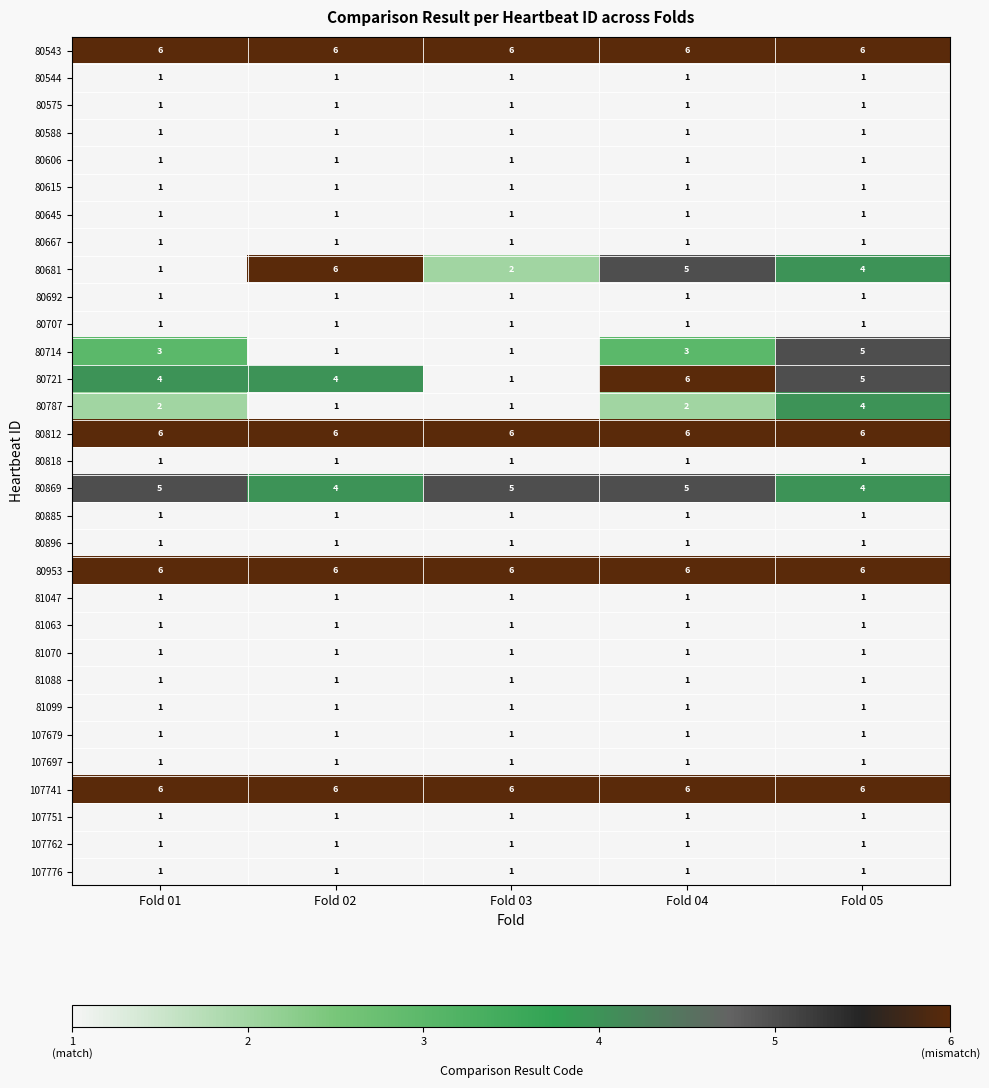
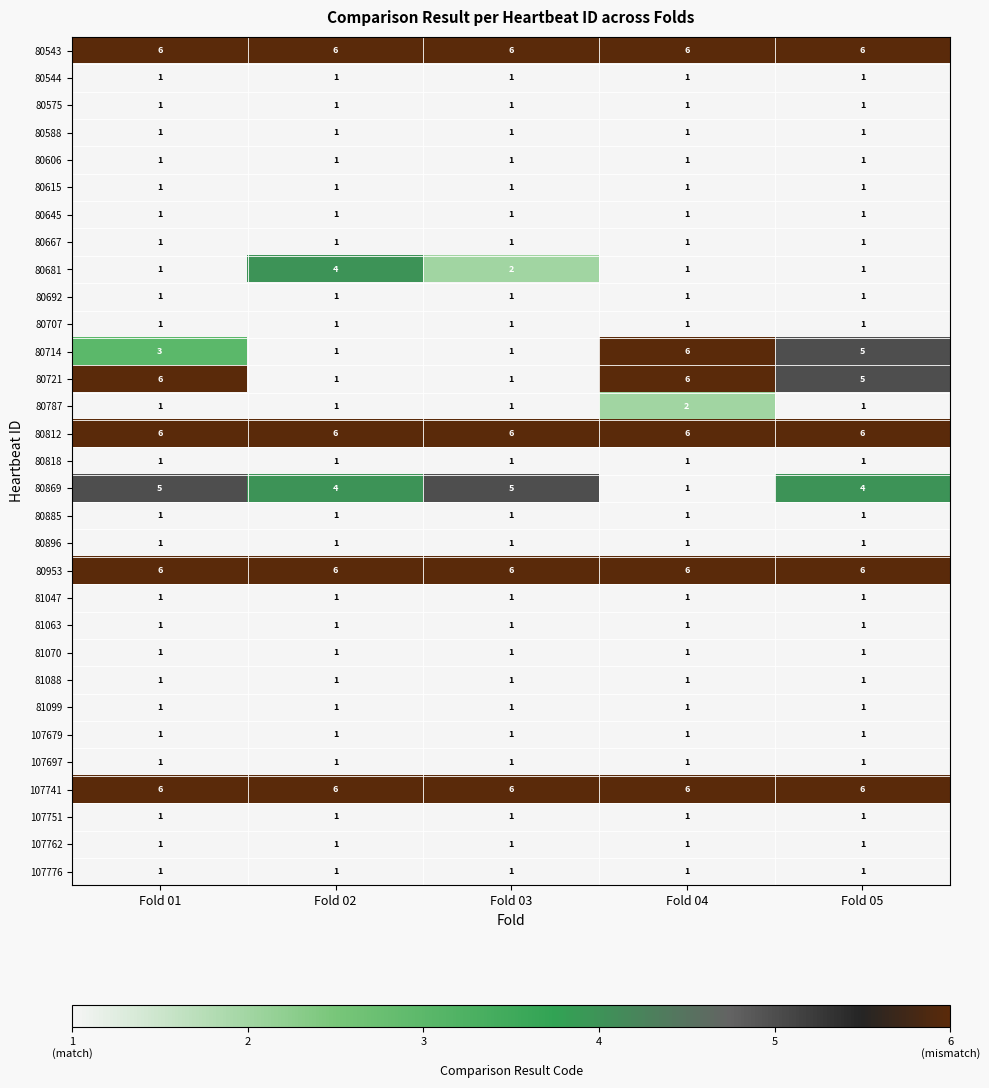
  {
    "80543": {
      "Fold 01": 6,
      "Fold 02": 6,
      "Fold 03": 6,
      "Fold 04": 6,
      "Fold 05": 6
    },
    "80544": {
      "Fold 01": 1,
      "Fold 02": 1,
      "Fold 03": 1,
      "Fold 04": 1,
      "Fold 05": 1
    },
    "80575": {
      "Fold 01": 1,
      "Fold 02": 1,
      "Fold 03": 1,
      "Fold 04": 1,
      "Fold 05": 1
    },
    "80588": {
      "Fold 01": 1,
      "Fold 02": 1,
      "Fold 03": 1,
      "Fold 04": 1,
      "Fold 05": 1
    },
    "80606": {
      "Fold 01": 1,
      "Fold 02": 1,
      "Fold 03": 1,
      "Fold 04": 1,
      "Fold 05": 1
    },
    "80615": {
      "Fold 01": 1,
      "Fold 02": 1,
      "Fold 03": 1,
      "Fold 04": 1,
      "Fold 05": 1
    },
    "80645": {
      "Fold 01": 1,
      "Fold 02": 1,
      "Fold 03": 1,
      "Fold 04": 1,
      "Fold 05": 1
    },
    "80667": {
      "Fold 01": 1,
      "Fold 02": 1,
      "Fold 03": 1,
      "Fold 04": 1,
      "Fold 05": 1
    },
    "80681": {
      "Fold 01": 1,
-     "Fold 02": 6,
+     "Fold 02": 4,
      "Fold 03": 2,
-     "Fold 04": 5,
-     "Fold 05": 4
+     "Fold 04": 1,
+     "Fold 05": 1
    },
    "80692": {
      "Fold 01": 1,
      "Fold 02": 1,
      "Fold 03": 1,
      "Fold 04": 1,
      "Fold 05": 1
    },
    "80707": {
      "Fold 01": 1,
      "Fold 02": 1,
      "Fold 03": 1,
      "Fold 04": 1,
      "Fold 05": 1
    },
    "80714": {
      "Fold 01": 3,
      "Fold 02": 1,
      "Fold 03": 1,
-     "Fold 04": 3,
+     "Fold 04": 6,
      "Fold 05": 5
    },
    "80721": {
-     "Fold 01": 4,
-     "Fold 02": 4,
+     "Fold 01": 6,
+     "Fold 02": 1,
      "Fold 03": 1,
      "Fold 04": 6,
      "Fold 05": 5
    },
    "80787": {
-     "Fold 01": 2,
+     "Fold 01": 1,
      "Fold 02": 1,
      "Fold 03": 1,
      "Fold 04": 2,
-     "Fold 05": 4
+     "Fold 05": 1
    },
    "80812": {
      "Fold 01": 6,
      "Fold 02": 6,
      "Fold 03": 6,
      "Fold 04": 6,
      "Fold 05": 6
    },
    "80818": {
      "Fold 01": 1,
      "Fold 02": 1,
      "Fold 03": 1,
      "Fold 04": 1,
      "Fold 05": 1
    },
    "80869": {
      "Fold 01": 5,
      "Fold 02": 4,
      "Fold 03": 5,
-     "Fold 04": 5,
+     "Fold 04": 1,
      "Fold 05": 4
    },
    "80885": {
      "Fold 01": 1,
      "Fold 02": 1,
      "Fold 03": 1,
      "Fold 04": 1,
      "Fold 05": 1
    },
    "80896": {
      "Fold 01": 1,
      "Fold 02": 1,
      "Fold 03": 1,
      "Fold 04": 1,
      "Fold 05": 1
    },
    "80953": {
      "Fold 01": 6,
      "Fold 02": 6,
      "Fold 03": 6,
      "Fold 04": 6,
      "Fold 05": 6
    },
    "81047": {
      "Fold 01": 1,
      "Fold 02": 1,
      "Fold 03": 1,
      "Fold 04": 1,
      "Fold 05": 1
    },
    "81063": {
      "Fold 01": 1,
      "Fold 02": 1,
      "Fold 03": 1,
      "Fold 04": 1,
      "Fold 05": 1
    },
    "81070": {
      "Fold 01": 1,
      "Fold 02": 1,
      "Fold 03": 1,
      "Fold 04": 1,
      "Fold 05": 1
    },
    "81088": {
      "Fold 01": 1,
      "Fold 02": 1,
      "Fold 03": 1,
      "Fold 04": 1,
      "Fold 05": 1
    },
    "81099": {
      "Fold 01": 1,
      "Fold 02": 1,
      "Fold 03": 1,
      "Fold 04": 1,
      "Fold 05": 1
    },
    "107679": {
      "Fold 01": 1,
      "Fold 02": 1,
      "Fold 03": 1,
      "Fold 04": 1,
      "Fold 05": 1
    },
    "107697": {
      "Fold 01": 1,
      "Fold 02": 1,
      "Fold 03": 1,
      "Fold 04": 1,
      "Fold 05": 1
    },
    "107741": {
      "Fold 01": 6,
      "Fold 02": 6,
      "Fold 03": 6,
      "Fold 04": 6,
      "Fold 05": 6
    },
    "107751": {
      "Fold 01": 1,
      "Fold 02": 1,
      "Fold 03": 1,
      "Fold 04": 1,
      "Fold 05": 1
    },
    "107762": {
      "Fold 01": 1,
      "Fold 02": 1,
      "Fold 03": 1,
      "Fold 04": 1,
      "Fold 05": 1
    },
    "107776": {
      "Fold 01": 1,
      "Fold 02": 1,
      "Fold 03": 1,
      "Fold 04": 1,
      "Fold 05": 1
    }
  }
